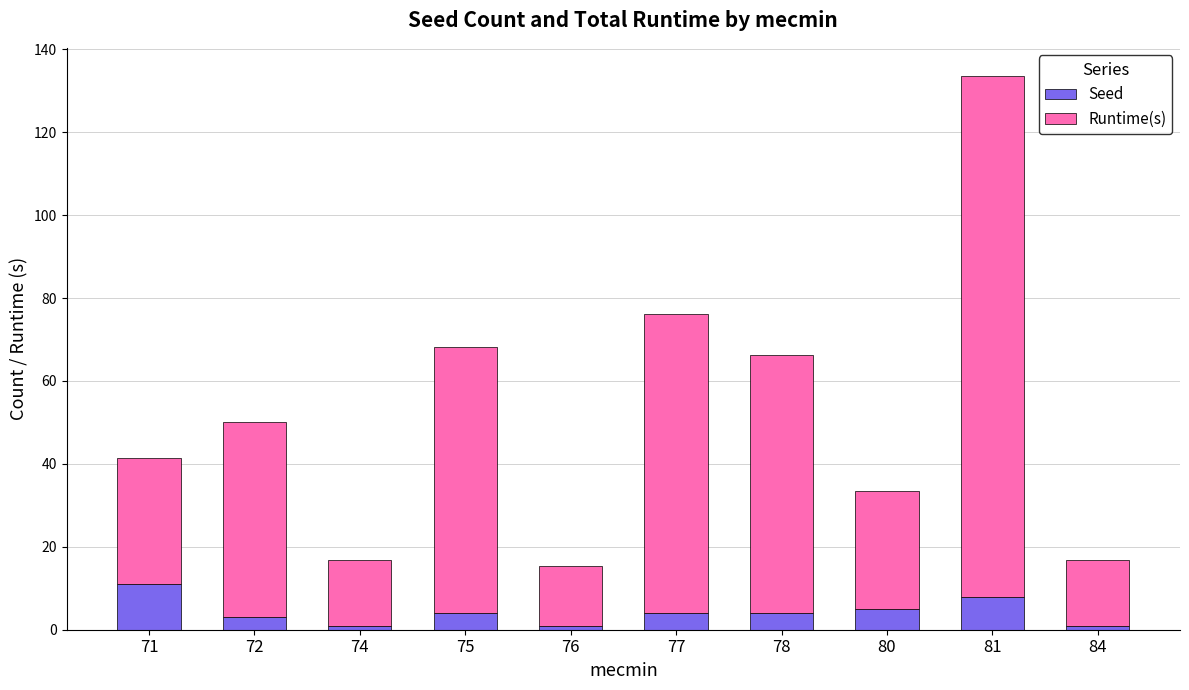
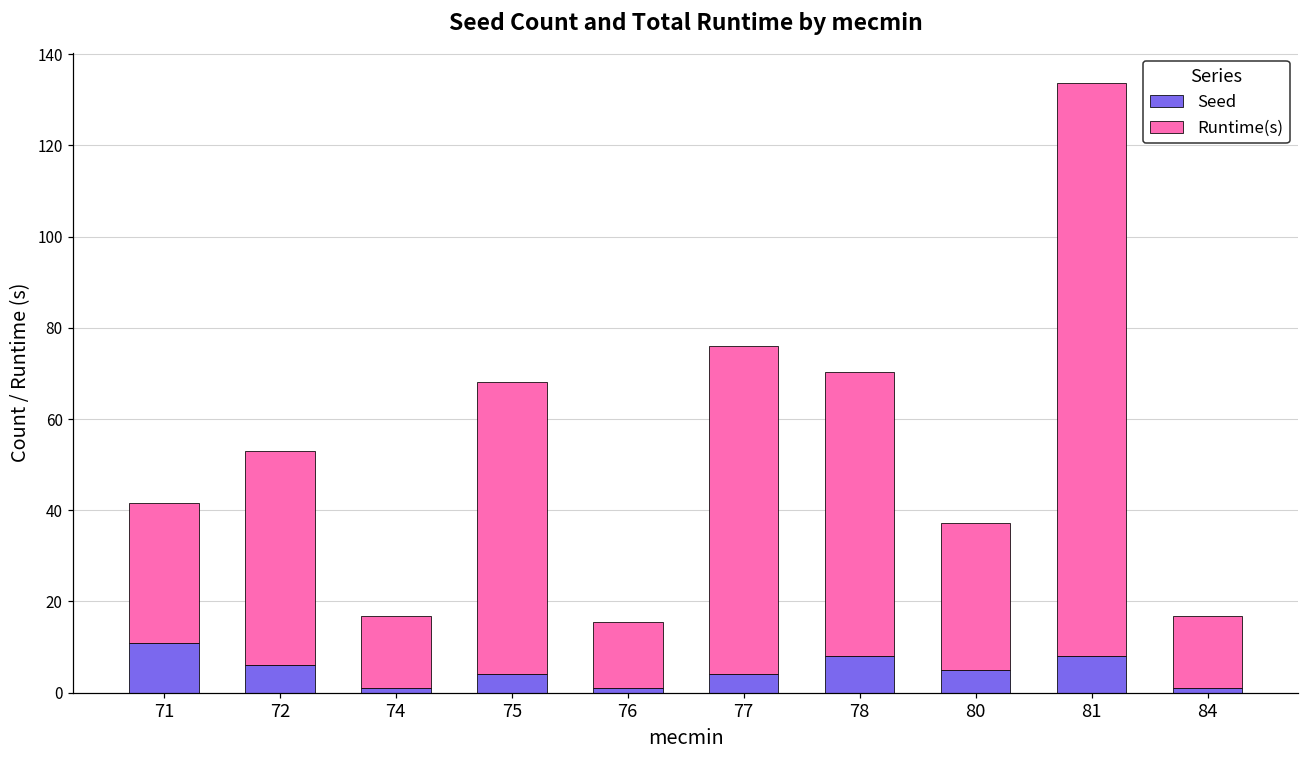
  {
    "Seed": {
      "71": 11,
-     "72": 3,
+     "72": 6,
      "74": 1,
      "75": 4,
      "76": 1,
      "77": 4,
-     "78": 4,
+     "78": 8,
      "80": 5,
      "81": 8,
      "84": 1
    },
    "Runtime(s)": {
      "71": 31,
      "72": 47,
      "74": 16,
      "75": 64,
      "76": 14,
      "77": 72,
      "78": 62,
-     "80": 28,
+     "80": 32,
      "81": 126,
      "84": 16
    }
  }
